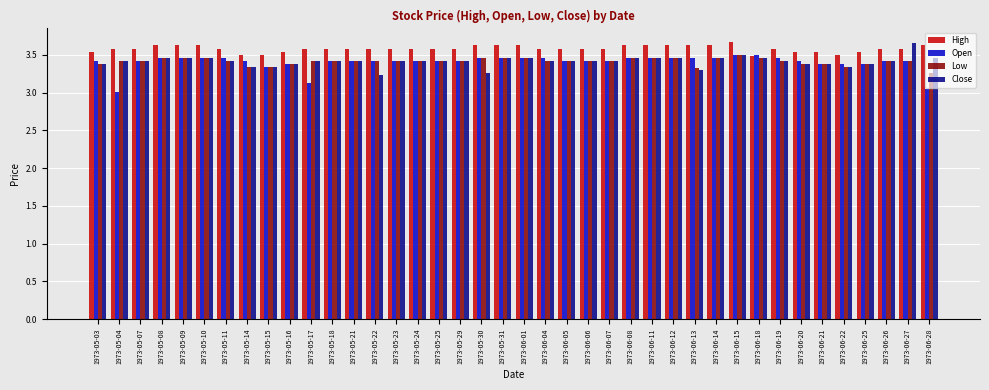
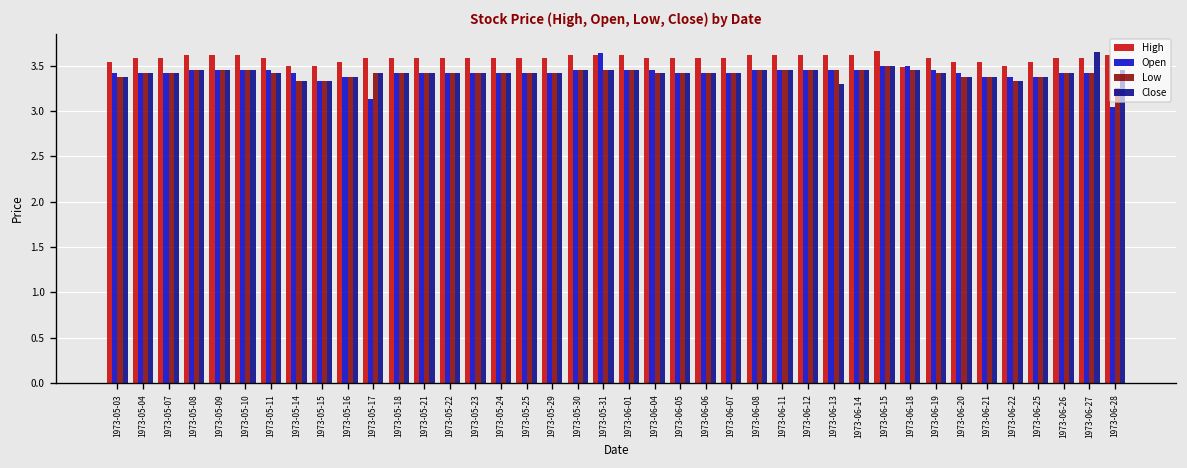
  {
    "High": {
      "1973-05-03": 3.5,
      "1973-05-04": 3.6,
      "1973-05-07": 3.6,
      "1973-05-08": 3.6,
      "1973-05-09": 3.6,
      "1973-05-10": 3.6,
      "1973-05-11": 3.6,
      "1973-05-14": 3.5,
      "1973-05-15": 3.5,
      "1973-05-16": 3.5,
      "1973-05-17": 3.6,
      "1973-05-18": 3.6,
      "1973-05-21": 3.6,
      "1973-05-22": 3.6,
      "1973-05-23": 3.6,
      "1973-05-24": 3.6,
      "1973-05-25": 3.6,
      "1973-05-29": 3.6,
      "1973-05-30": 3.6,
      "1973-05-31": 3.6,
      "1973-06-01": 3.6,
      "1973-06-04": 3.6,
      "1973-06-05": 3.6,
      "1973-06-06": 3.6,
      "1973-06-07": 3.6,
      "1973-06-08": 3.6,
      "1973-06-11": 3.6,
      "1973-06-12": 3.6,
      "1973-06-13": 3.6,
      "1973-06-14": 3.6,
      "1973-06-15": 3.7,
      "1973-06-18": 3.5,
      "1973-06-19": 3.6,
      "1973-06-20": 3.5,
      "1973-06-21": 3.5,
      "1973-06-22": 3.5,
      "1973-06-25": 3.5,
      "1973-06-26": 3.6,
      "1973-06-27": 3.6,
      "1973-06-28": 3.6
    },
    "Open": {
      "1973-05-03": 3.4,
-     "1973-05-04": 3.0,
+     "1973-05-04": 3.4,
      "1973-05-07": 3.4,
      "1973-05-08": 3.5,
      "1973-05-09": 3.5,
      "1973-05-10": 3.5,
      "1973-05-11": 3.5,
      "1973-05-14": 3.4,
      "1973-05-15": 3.3,
      "1973-05-16": 3.4,
      "1973-05-17": 3.1,
      "1973-05-18": 3.4,
      "1973-05-21": 3.4,
      "1973-05-22": 3.4,
      "1973-05-23": 3.4,
      "1973-05-24": 3.4,
      "1973-05-25": 3.4,
      "1973-05-29": 3.4,
      "1973-05-30": 3.5,
-     "1973-05-31": 3.5,
+     "1973-05-31": 3.6,
      "1973-06-01": 3.5,
      "1973-06-04": 3.5,
      "1973-06-05": 3.4,
      "1973-06-06": 3.4,
      "1973-06-07": 3.4,
      "1973-06-08": 3.5,
      "1973-06-11": 3.5,
      "1973-06-12": 3.5,
      "1973-06-13": 3.5,
      "1973-06-14": 3.5,
      "1973-06-15": 3.5,
      "1973-06-18": 3.5,
      "1973-06-19": 3.5,
      "1973-06-20": 3.4,
      "1973-06-21": 3.4,
      "1973-06-22": 3.4,
      "1973-06-25": 3.4,
      "1973-06-26": 3.4,
      "1973-06-27": 3.4,
      "1973-06-28": 3.1
    },
    "Low": {
      "1973-05-03": 3.4,
      "1973-05-04": 3.4,
      "1973-05-07": 3.4,
      "1973-05-08": 3.5,
      "1973-05-09": 3.5,
      "1973-05-10": 3.5,
      "1973-05-11": 3.4,
      "1973-05-14": 3.3,
      "1973-05-15": 3.3,
      "1973-05-16": 3.4,
      "1973-05-17": 3.4,
      "1973-05-18": 3.4,
      "1973-05-21": 3.4,
      "1973-05-22": 3.4,
      "1973-05-23": 3.4,
      "1973-05-24": 3.4,
      "1973-05-25": 3.4,
      "1973-05-29": 3.4,
      "1973-05-30": 3.5,
      "1973-05-31": 3.5,
      "1973-06-01": 3.5,
      "1973-06-04": 3.4,
      "1973-06-05": 3.4,
      "1973-06-06": 3.4,
      "1973-06-07": 3.4,
      "1973-06-08": 3.5,
      "1973-06-11": 3.5,
      "1973-06-12": 3.5,
-     "1973-06-13": 3.3,
+     "1973-06-13": 3.5,
      "1973-06-14": 3.5,
      "1973-06-15": 3.5,
      "1973-06-18": 3.5,
      "1973-06-19": 3.4,
      "1973-06-20": 3.4,
      "1973-06-21": 3.4,
      "1973-06-22": 3.3,
      "1973-06-25": 3.4,
      "1973-06-26": 3.4,
      "1973-06-27": 3.4
    },
    "Close": {
      "1973-05-03": 3.4,
      "1973-05-04": 3.4,
      "1973-05-07": 3.4,
      "1973-05-08": 3.5,
      "1973-05-09": 3.5,
      "1973-05-10": 3.5,
      "1973-05-11": 3.4,
      "1973-05-14": 3.3,
      "1973-05-15": 3.3,
      "1973-05-16": 3.4,
      "1973-05-17": 3.4,
      "1973-05-18": 3.4,
      "1973-05-21": 3.4,
-     "1973-05-22": 3.2,
+     "1973-05-22": 3.4,
      "1973-05-23": 3.4,
      "1973-05-24": 3.4,
      "1973-05-25": 3.4,
      "1973-05-29": 3.4,
-     "1973-05-30": 3.3,
+     "1973-05-30": 3.5,
      "1973-05-31": 3.5,
      "1973-06-01": 3.5,
      "1973-06-04": 3.4,
      "1973-06-05": 3.4,
      "1973-06-06": 3.4,
      "1973-06-07": 3.4,
      "1973-06-08": 3.5,
      "1973-06-11": 3.5,
      "1973-06-12": 3.5,
      "1973-06-13": 3.3,
      "1973-06-14": 3.5,
      "1973-06-15": 3.5,
      "1973-06-18": 3.5,
      "1973-06-19": 3.4,
      "1973-06-20": 3.4,
      "1973-06-21": 3.4,
      "1973-06-22": 3.3,
      "1973-06-25": 3.4,
      "1973-06-26": 3.4,
      "1973-06-27": 3.7
    }
  }
